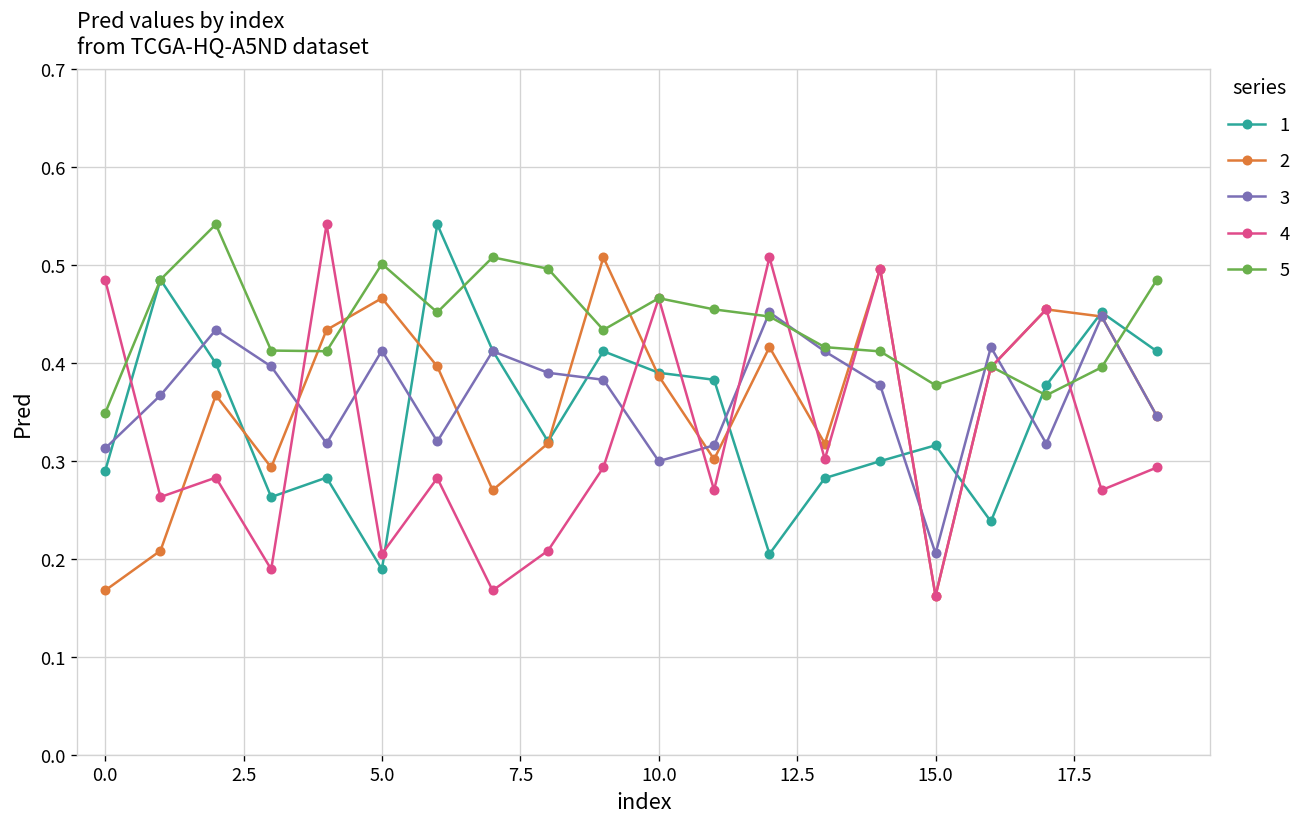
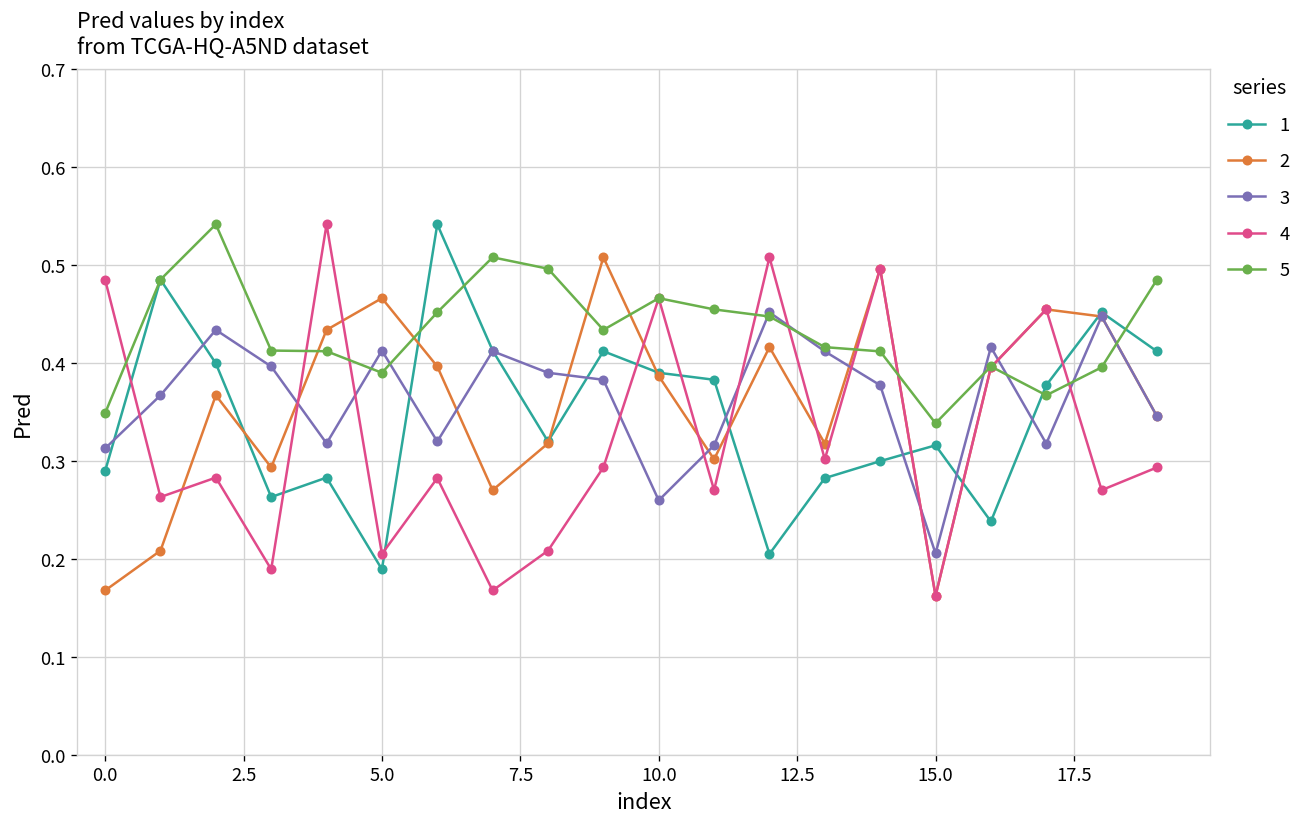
  {
    "1": {
      "0.0": 0.29,
      "5.0": 0.19,
      "10.0": 0.39,
      "15.0": 0.32
    },
    "2": {
      "0.0": 0.17,
      "5.0": 0.47,
      "10.0": 0.39
    },
    "3": {
      "0.0": 0.31,
      "5.0": 0.41,
-     "10.0": 0.30,
+     "10.0": 0.26,
      "15.0": 0.21
    },
    "4": {
      "0.0": 0.49,
      "5.0": 0.21
    },
    "5": {
      "0.0": 0.35,
-     "5.0": 0.50,
-     "15.0": 0.38
+     "5.0": 0.39,
+     "15.0": 0.34
    }
  }
